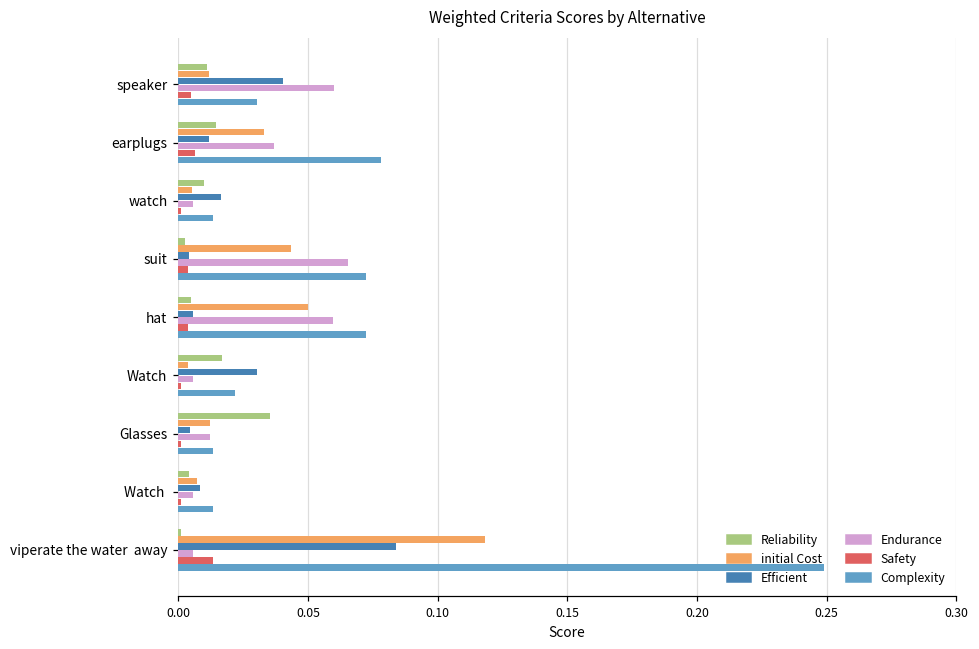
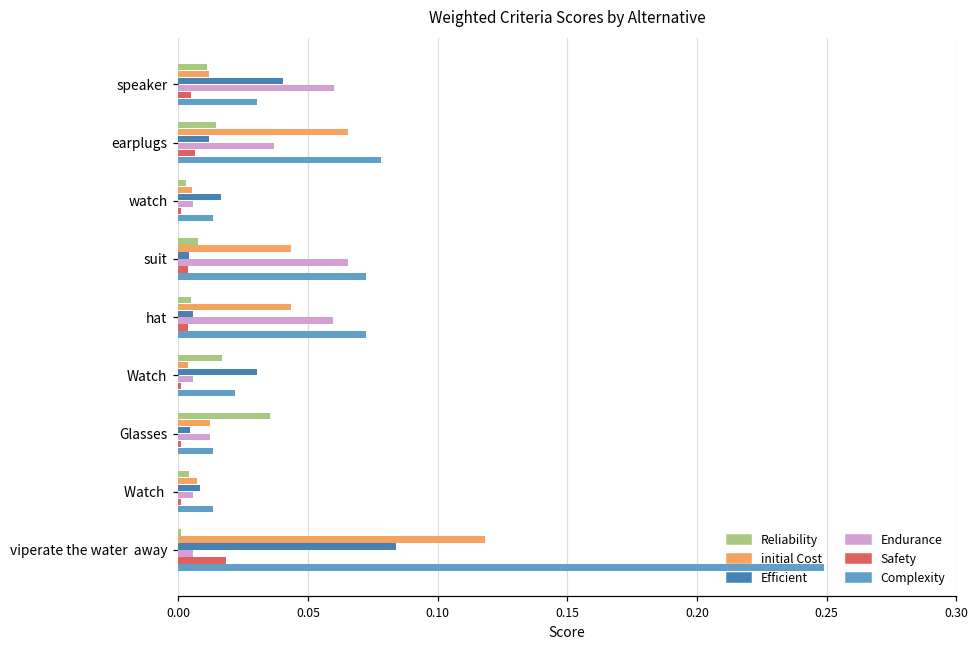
  {
    "Reliability": {
      "speaker": 0.011,
      "earplugs": 0.015,
-     "watch": 0.010,
-     "suit": 0.003,
+     "watch": 0.003,
+     "suit": 0.008,
      "hat": 0.005,
      "Glasses": 0.035
    },
    "initial Cost": {
      "speaker": 0.012,
-     "earplugs": 0.033,
+     "earplugs": 0.065,
      "watch": 0.005,
      "suit": 0.044,
-     "hat": 0.050,
+     "hat": 0.044,
      "Glasses": 0.012,
      "viperate the water away": 0.118
    },
    "Endurance": {
      "speaker": 0.060,
      "earplugs": 0.037,
      "watch": 0.006,
      "suit": 0.065,
      "hat": 0.060,
      "Glasses": 0.012,
      "viperate the water away": 0.006
    },
    "Safety": {
      "speaker": 0.005,
      "earplugs": 0.006,
      "watch": 0.001,
      "suit": 0.004,
      "hat": 0.004,
      "Glasses": 0.001,
-     "viperate the water away": 0.014
+     "viperate the water away": 0.018
    }
  }
